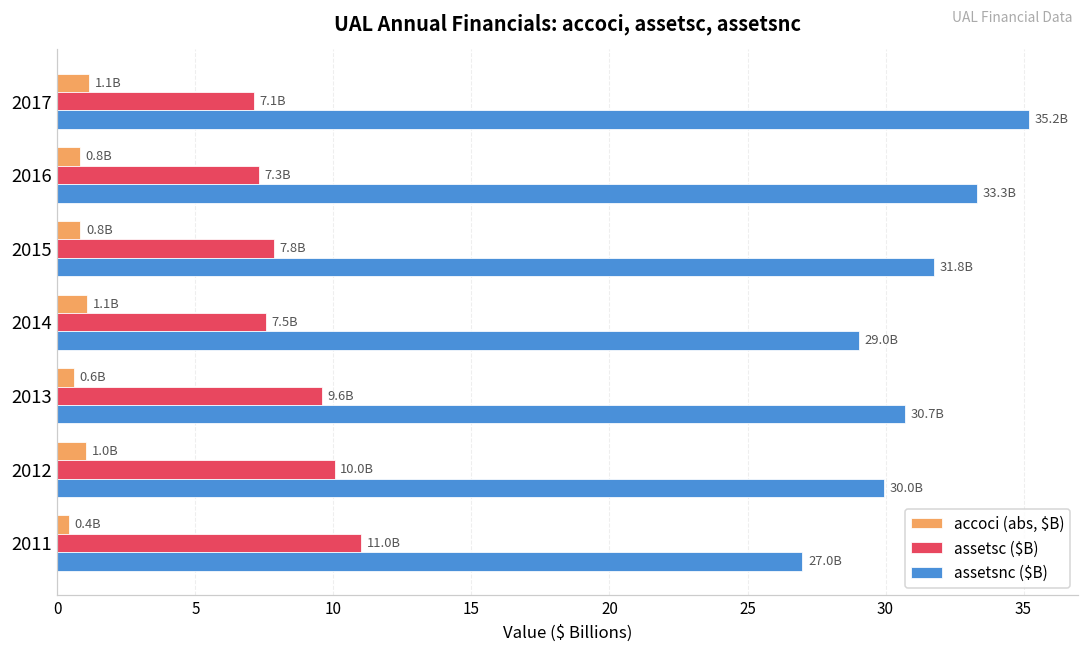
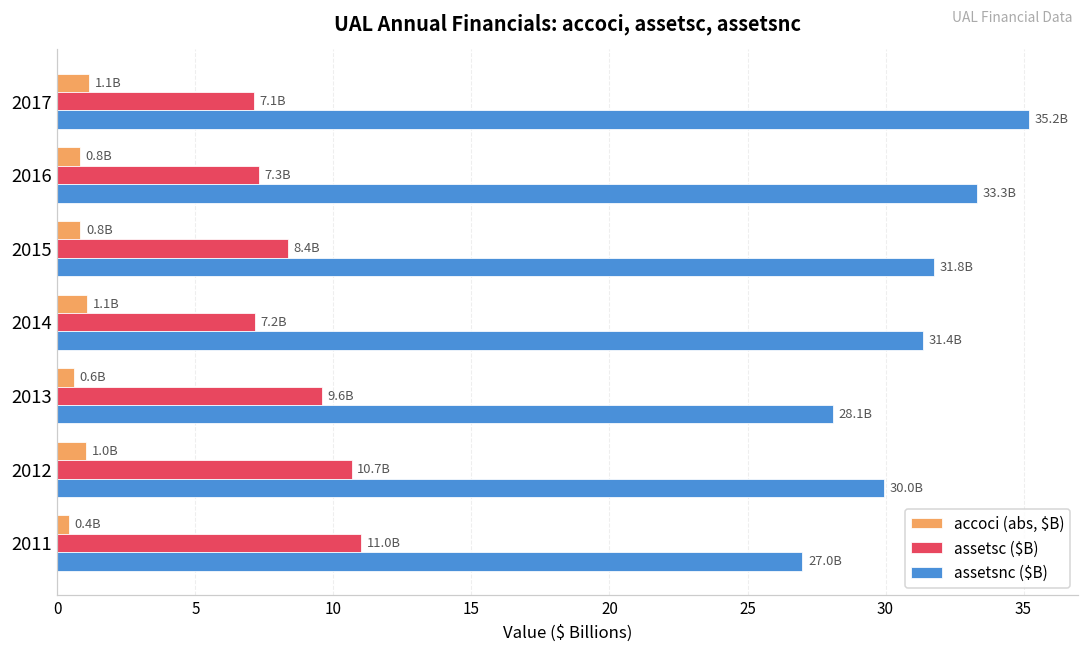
  {
    "accoci (abs, $B)": {
      "2017": "1.1B",
      "2016": "0.8B",
      "2015": "0.8B",
      "2014": "1.1B",
      "2013": "0.6B",
      "2012": "1.0B",
      "2011": "0.4B"
    },
    "assetsc ($B)": {
      "2017": "7.1B",
      "2016": "7.3B",
-     "2015": "7.8B",
-     "2014": "7.5B",
+     "2015": "8.4B",
+     "2014": "7.2B",
      "2013": "9.6B",
-     "2012": "10.0B",
+     "2012": "10.7B",
      "2011": "11.0B"
    },
    "assetsnc ($B)": {
      "2017": "35.2B",
      "2016": "33.3B",
      "2015": "31.8B",
-     "2014": "29.0B",
-     "2013": "30.7B",
+     "2014": "31.4B",
+     "2013": "28.1B",
      "2012": "30.0B",
      "2011": "27.0B"
    }
  }
